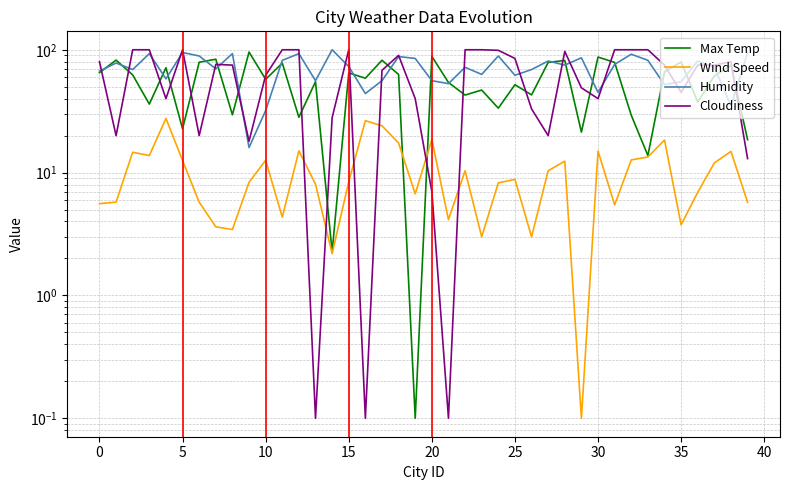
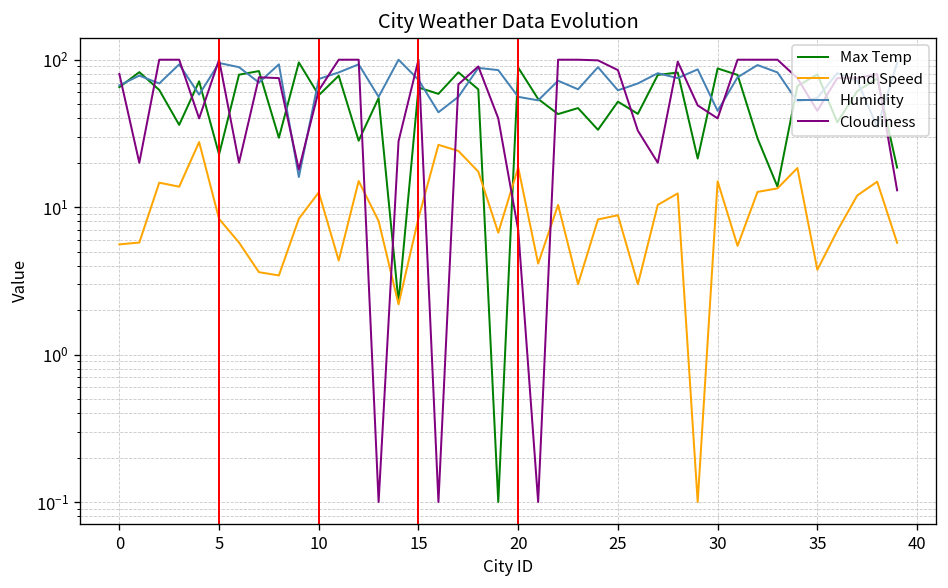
  {
    "Max Temp": {
      "5": 23,
      "10": 60,
      "15": 60,
      "20": 90,
      "25": 52,
      "30": 90
    },
    "Wind Speed": {
      "0": 6,
-     "5": 13,
+     "5": 8,
      "10": 13,
      "15": 8,
      "20": 19,
      "25": 9,
      "30": 15,
      "35": 3.8
    },
    "Humidity": {
      "5": 100,
-     "10": 32,
+     "10": 70,
      "15": 70,
      "20": 60,
      "25": 60,
      "30": 45
    },
    "Cloudiness": {
      "0": 80,
      "5": 100,
      "10": 60,
      "15": 100,
      "20": 7,
      "25": 90,
      "30": 40
    }
  }
